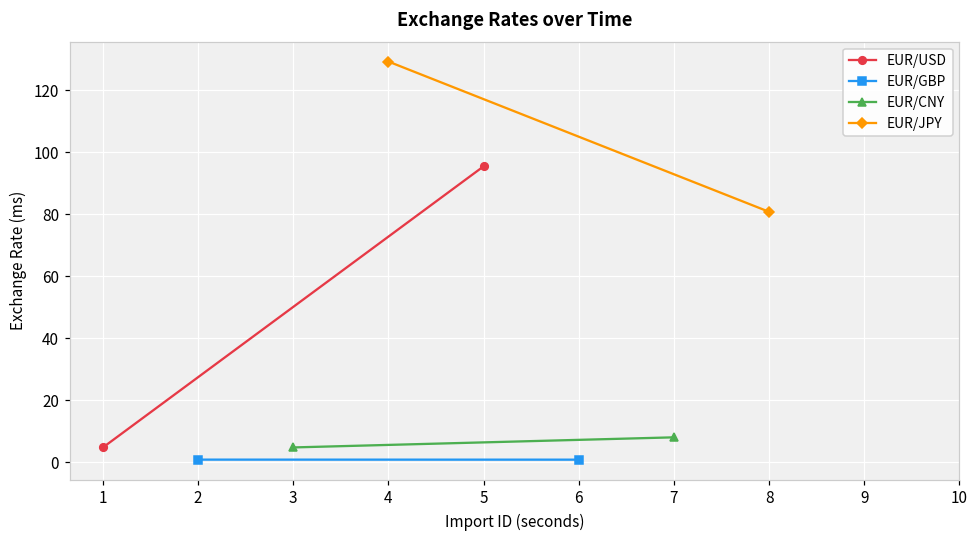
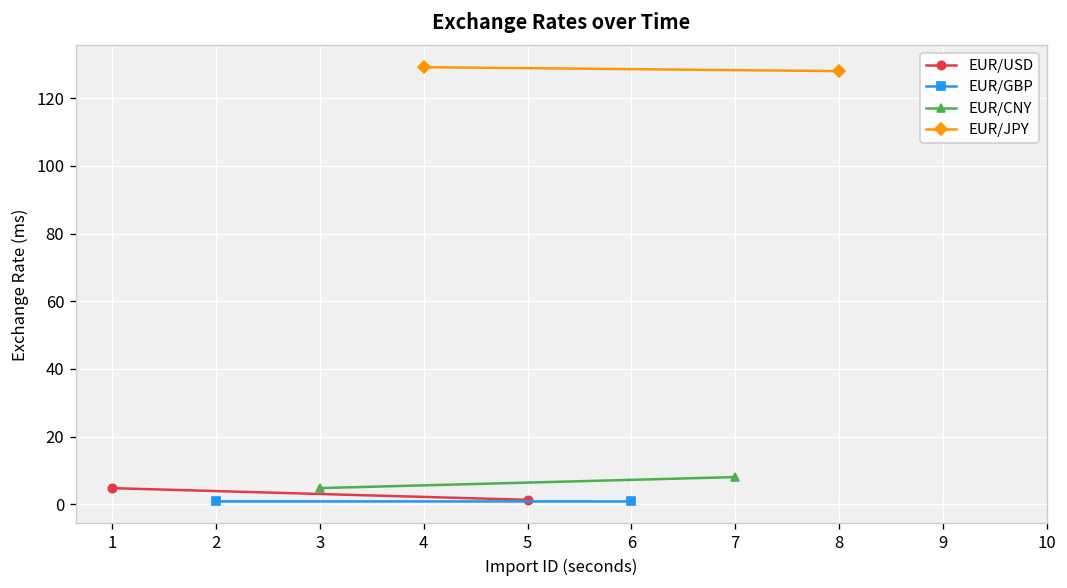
  {
    "EUR/USD": {
      "1": 5,
-     "5": 95
+     "5": 1
    },
    "EUR/GBP": {
      "2": 1,
      "6": 1
    },
    "EUR/CNY": {
      "3": 5,
      "7": 8
    },
    "EUR/JPY": {
      "4": 129,
-     "8": 81
+     "8": 128
    }
  }
